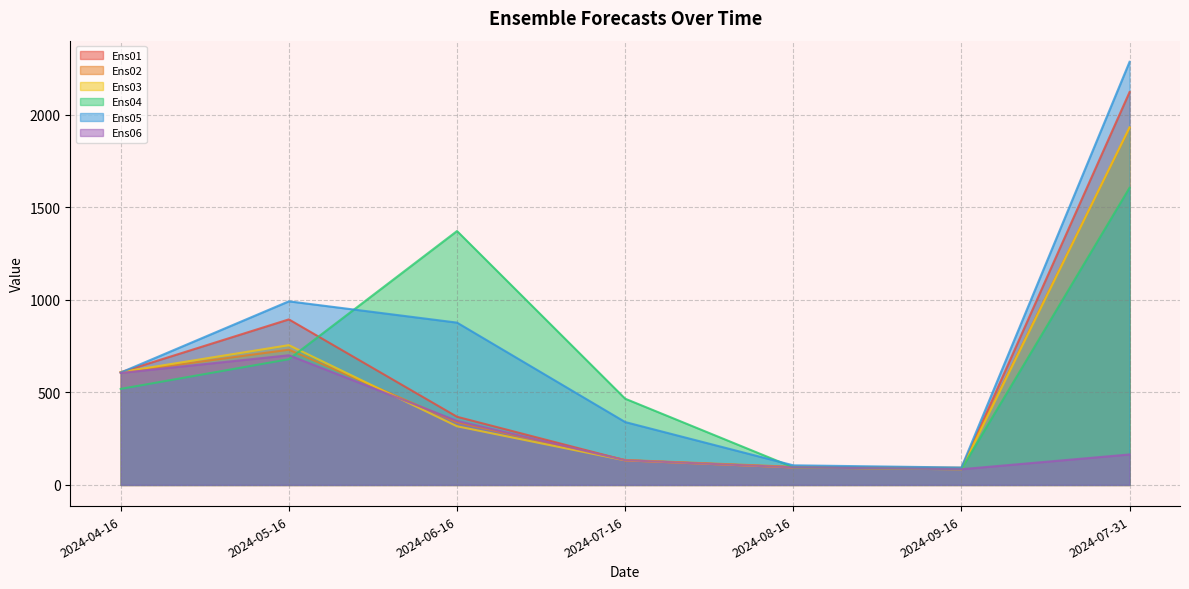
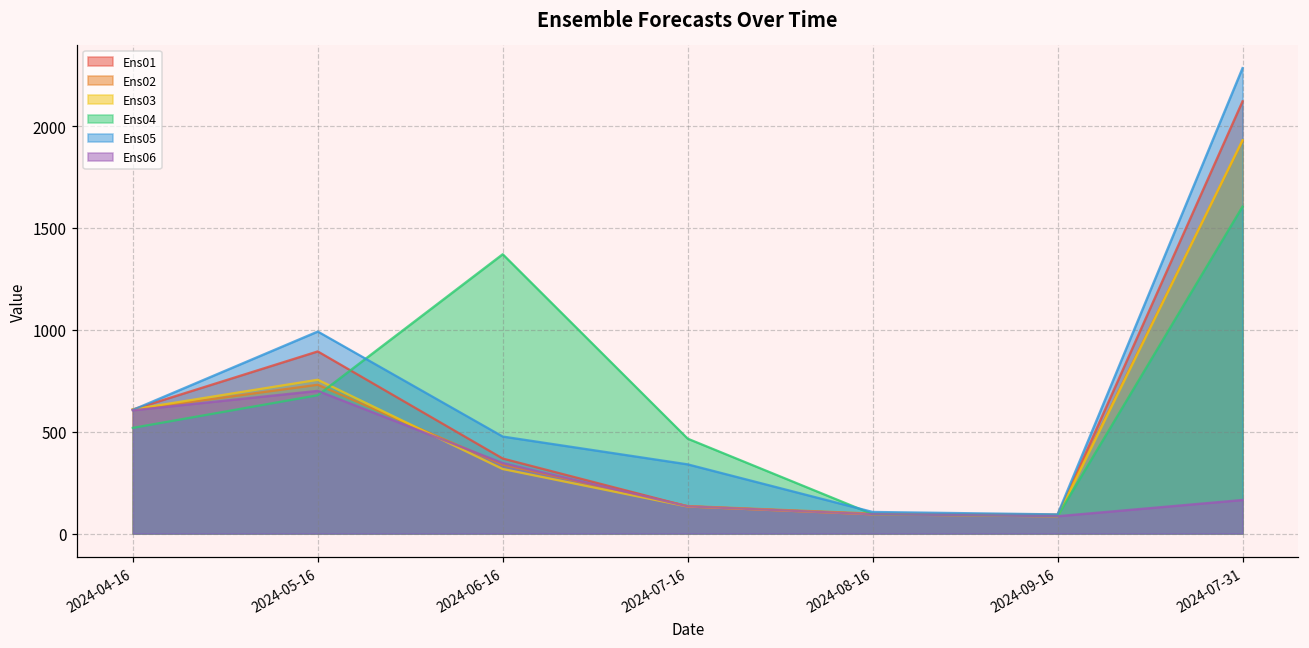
  {
    "Ens04": {
      "2024-04-16": 520,
      "2024-05-16": 680,
      "2024-06-16": 1370,
      "2024-07-16": 470,
      "2024-07-31": 1600
    },
    "Ens05": {
      "2024-05-16": 990,
-     "2024-06-16": 880,
+     "2024-06-16": 480,
      "2024-07-16": 340,
      "2024-07-31": 2280
    },
    "Ens06": {
      "2024-05-16": 700,
      "2024-07-31": 160
    }
  }
